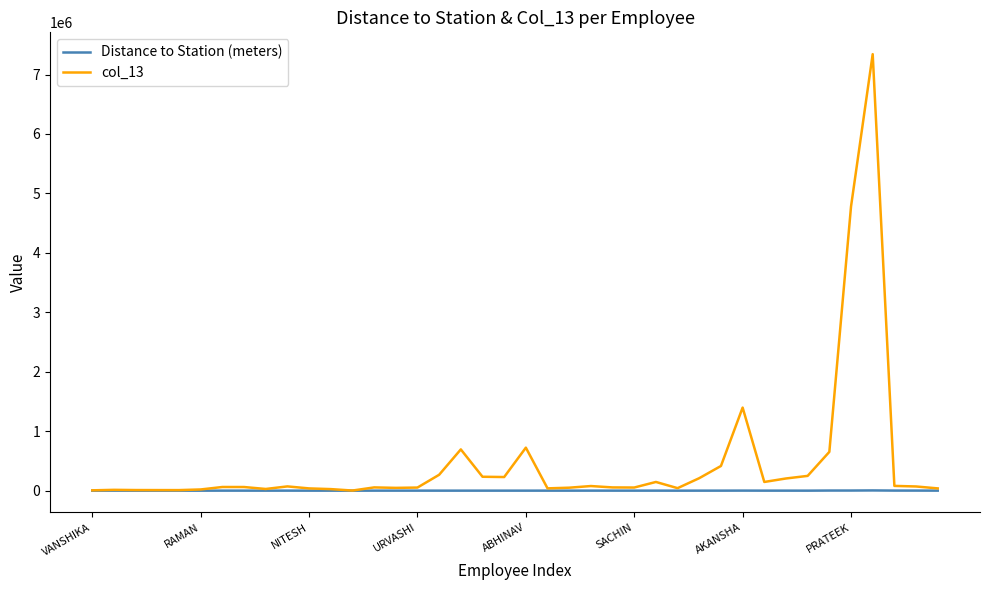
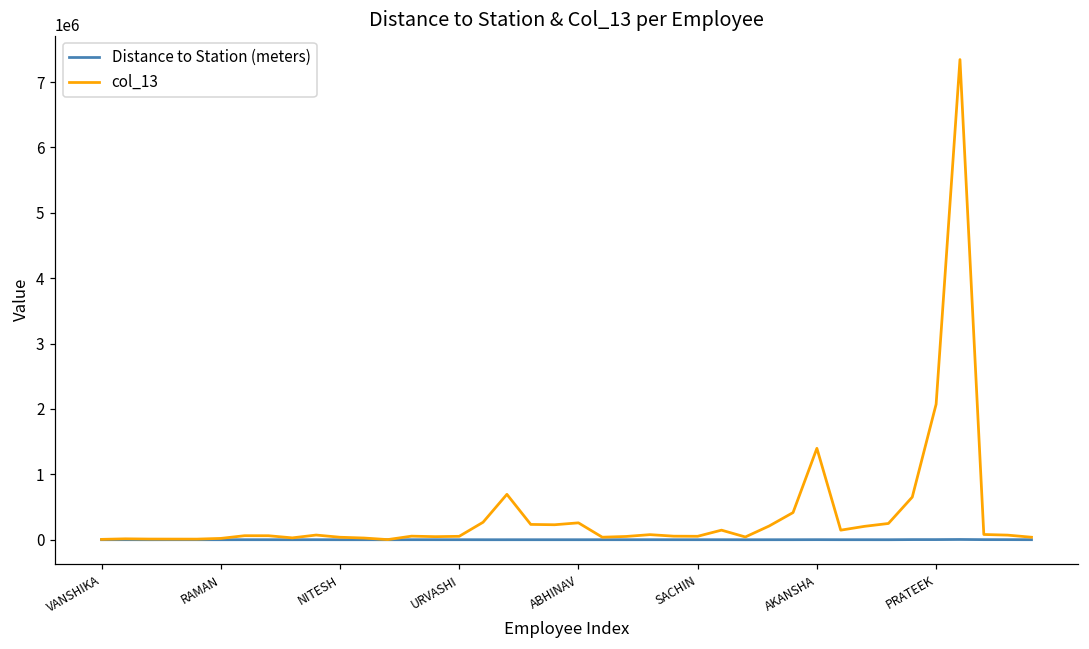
  {
    "Distance to Station (meters)": {
      "URVASHI": 0,
      "ABHINAV": 0,
      "SACHIN": 0,
      "AKANSHA": 0,
      "PRATEEK": 0
    },
    "col_13": {
      "URVASHI": 100000,
-     "ABHINAV": 700000,
+     "ABHINAV": 300000,
      "SACHIN": 100000,
      "AKANSHA": 1400000,
-     "PRATEEK": 4800000
+     "PRATEEK": 2100000
    }
  }
